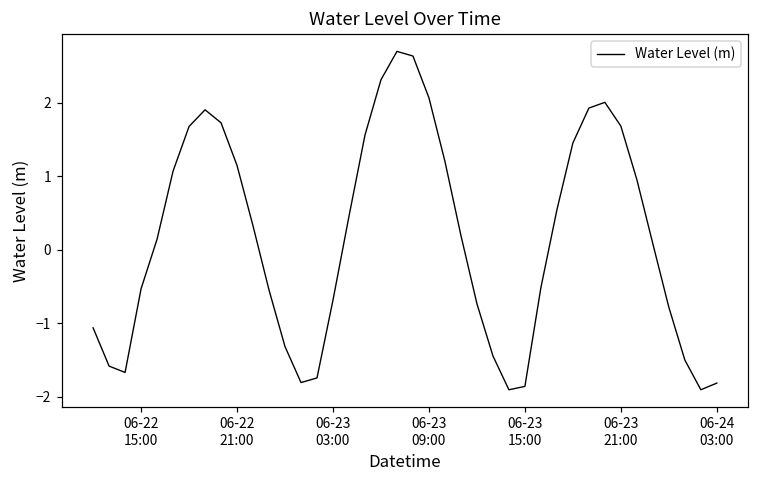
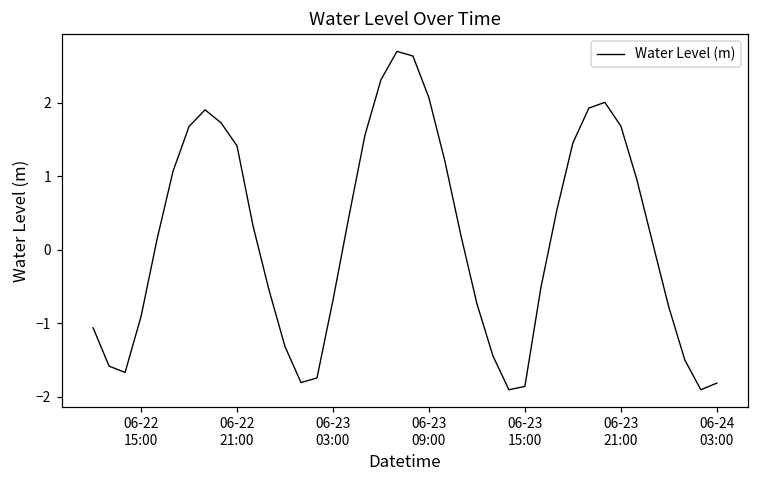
  {
-   "06-22 15:00": -0.5,
-   "06-22 21:00": 1.1,
+   "06-22 15:00": -0.9,
+   "06-22 21:00": 1.4,
    "06-23 03:00": -0.7,
    "06-23 09:00": 2.1,
    "06-23 15:00": -1.9,
    "06-23 21:00": 1.7,
    "06-24 03:00": -1.8
  }
